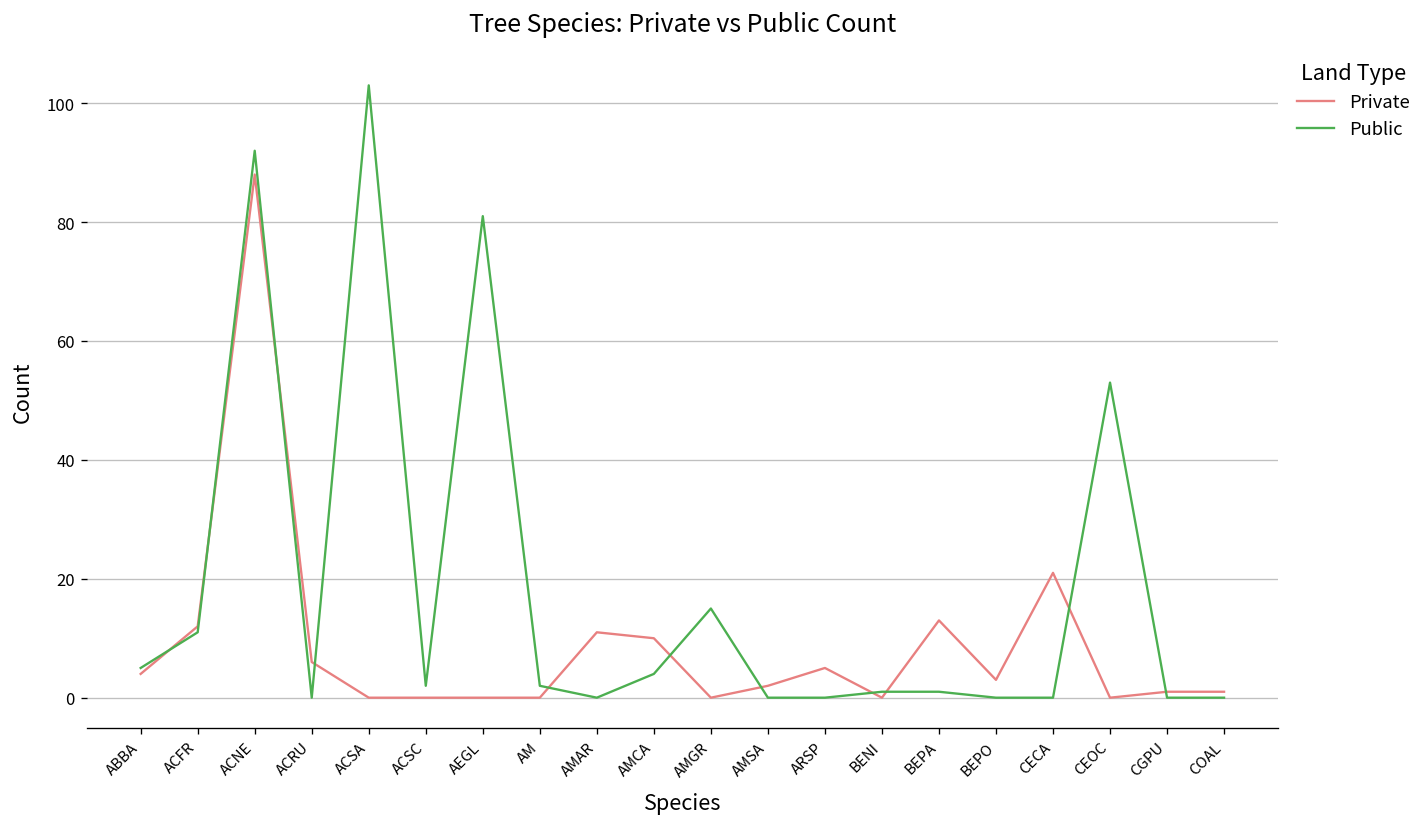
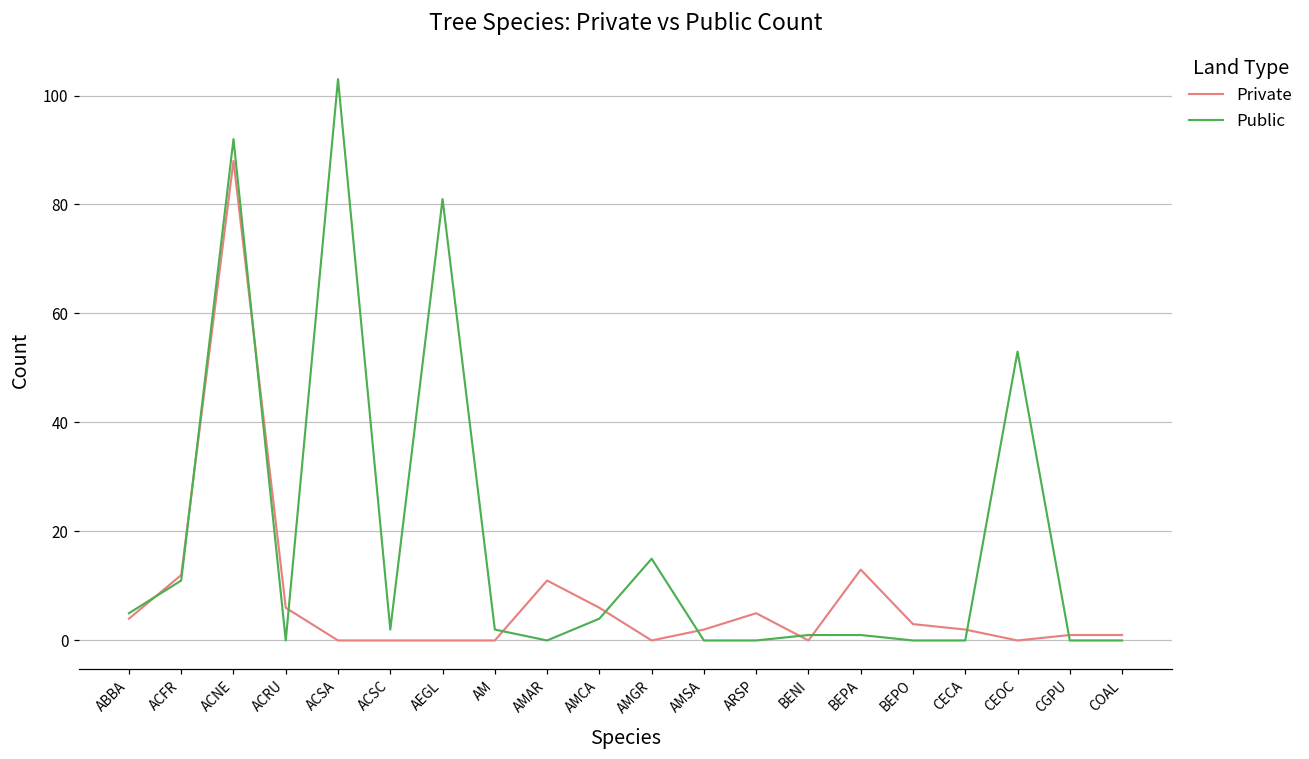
  {
    "Private": {
      "ABBA": 4,
      "ACFR": 12,
      "ACNE": 88,
      "ACRU": 6,
      "ACSA": 0,
      "ACSC": 0,
      "AEGL": 0,
      "AM": 0,
      "AMAR": 11,
-     "AMCA": 10,
+     "AMCA": 6,
      "AMGR": 0,
      "AMSA": 2,
      "ARSP": 5,
      "BENI": 0,
      "BEPA": 13,
      "BEPO": 3,
-     "CECA": 21,
+     "CECA": 2,
      "CEOC": 0,
      "CGPU": 1,
      "COAL": 1
    },
    "Public": {
      "ABBA": 5,
      "ACFR": 11,
      "ACNE": 92,
      "ACRU": 0,
      "ACSA": 103,
      "ACSC": 2,
      "AEGL": 81,
      "AM": 2,
      "AMAR": 0,
      "AMCA": 4,
      "AMGR": 15,
      "AMSA": 0,
      "ARSP": 0,
      "BENI": 1,
      "BEPA": 1,
      "BEPO": 0,
      "CECA": 0,
      "CEOC": 53,
      "CGPU": 0,
      "COAL": 0
    }
  }
